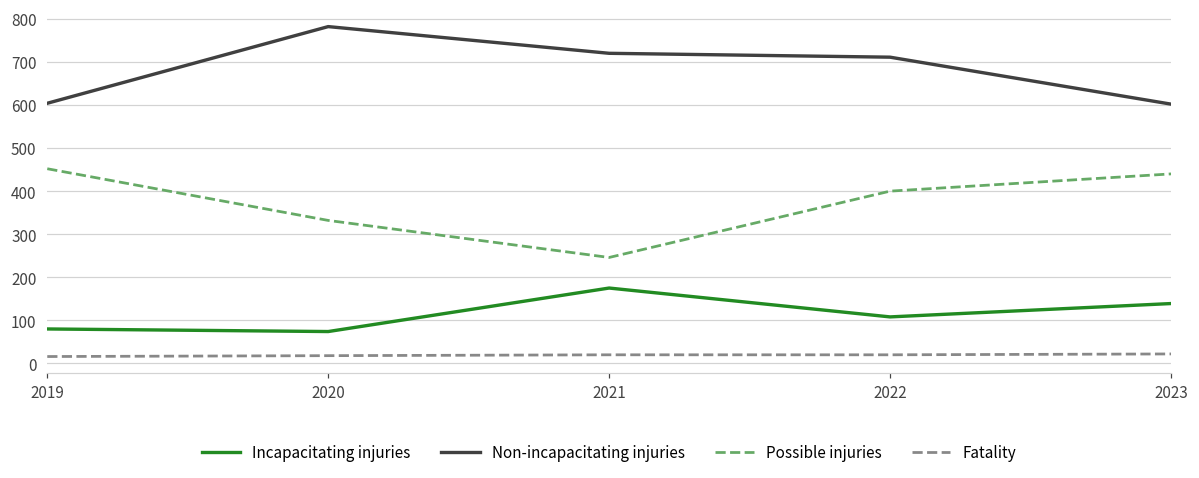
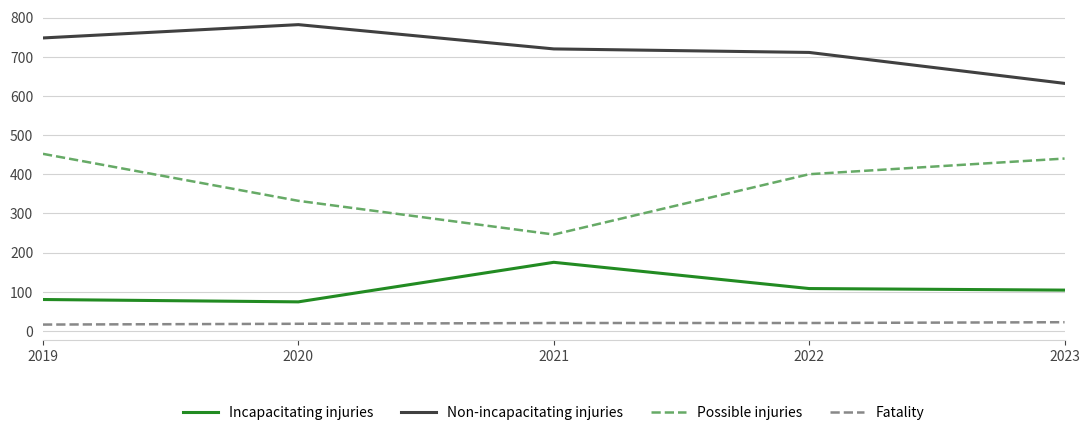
  {
    "Incapacitating injuries": {
      "2019": 80,
      "2020": 70,
      "2021": 180,
      "2022": 110,
-     "2023": 140
+     "2023": 100
    },
    "Non-incapacitating injuries": {
-     "2019": 600,
+     "2019": 750,
      "2020": 780,
      "2021": 720,
      "2022": 710,
-     "2023": 600
+     "2023": 630
    }
  }
